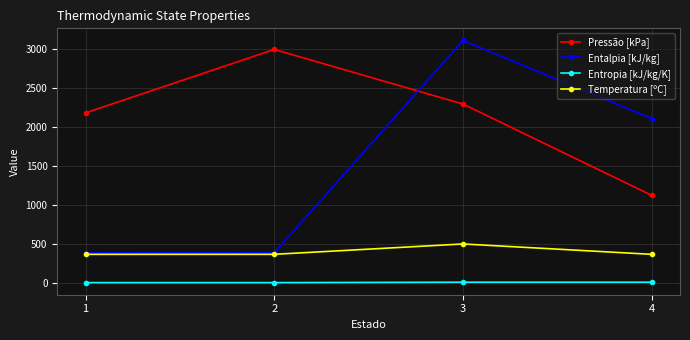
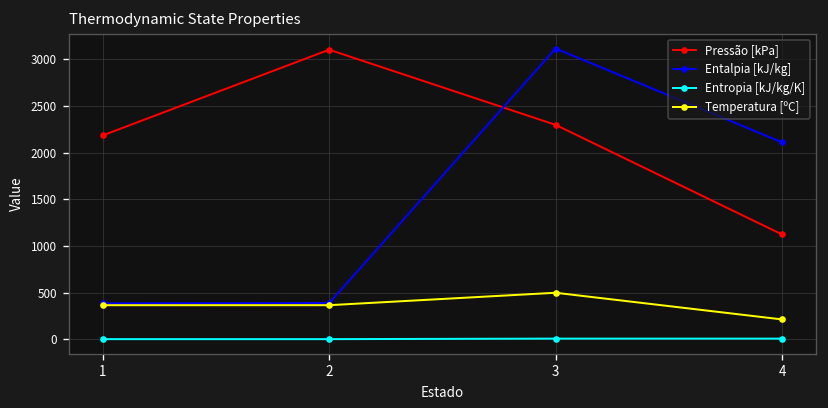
  {
    "Pressão [kPa]": {
      "1": 2200,
-     "2": 3000,
+     "2": 3100,
      "3": 2300,
      "4": 1100
    },
    "Entalpia [kJ/kg]": {
      "3": 3100,
      "4": 2100
    },
    "Entropia [kJ/kg/K]": {
      "1": 0,
      "2": 0,
      "3": 0,
      "4": 0
    },
    "Temperatura [ºC]": {
      "3": 500,
-     "4": 400
+     "4": 200
    }
  }
